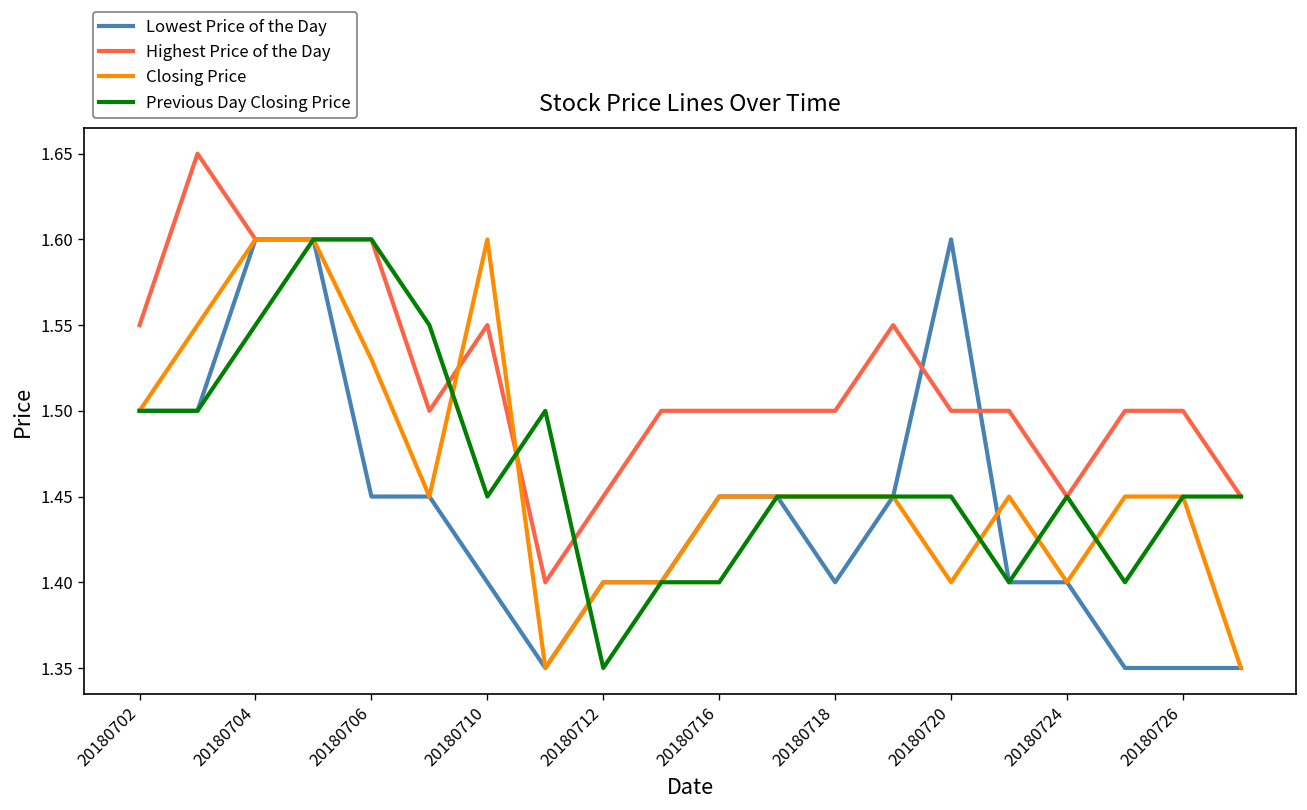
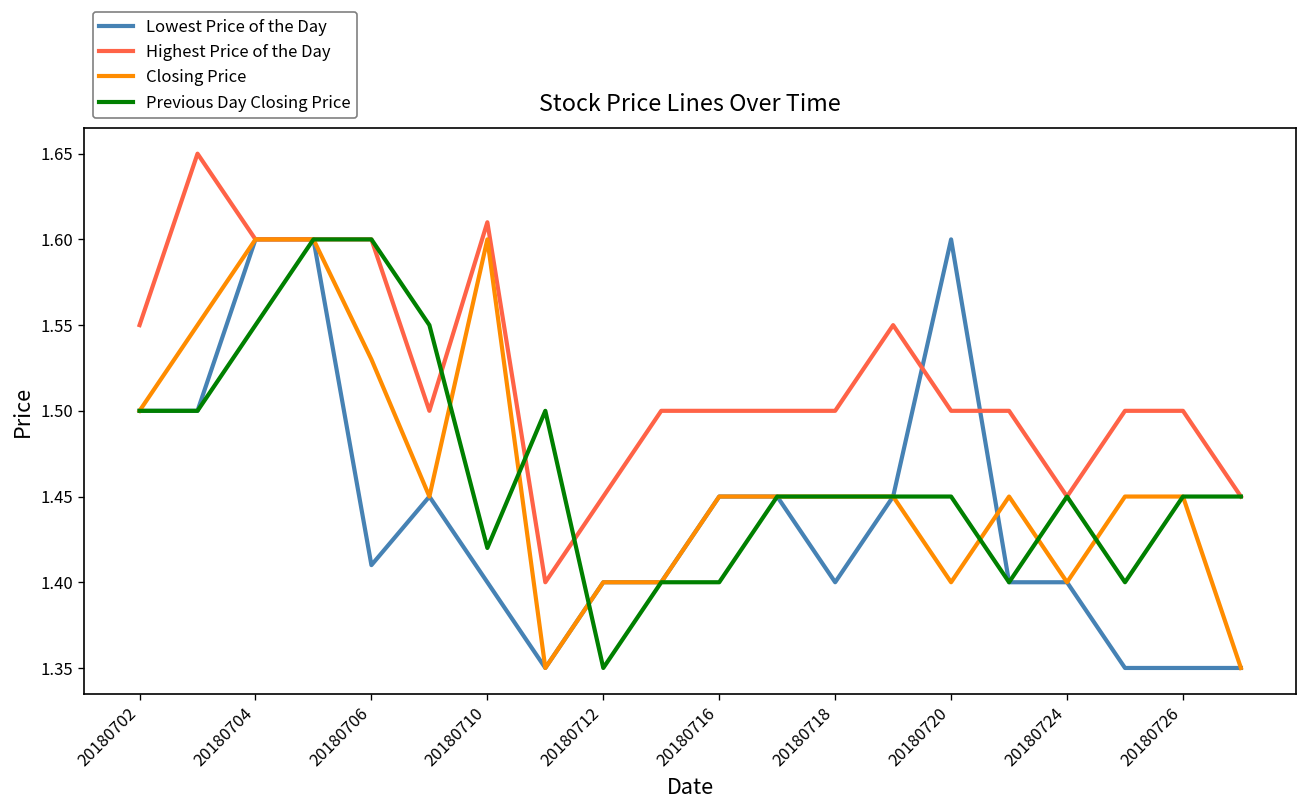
  {
    "Lowest Price of the Day": {
-     "20180706": 1.45,
+     "20180706": 1.41,
      "20180710": 1.40,
      "20180718": 1.40,
      "20180720": 1.60,
      "20180726": 1.35
    },
    "Highest Price of the Day": {
      "20180702": 1.55,
-     "20180710": 1.55,
+     "20180710": 1.61,
      "20180712": 1.45,
      "20180716": 1.50,
      "20180718": 1.50,
      "20180720": 1.50,
      "20180726": 1.50
    },
    "Closing Price": {
      "20180706": 1.53,
      "20180710": 1.60,
      "20180720": 1.40
    },
    "Previous Day Closing Price": {
      "20180704": 1.55,
-     "20180710": 1.45,
+     "20180710": 1.42,
      "20180712": 1.35,
      "20180716": 1.40,
      "20180720": 1.45
    }
  }
